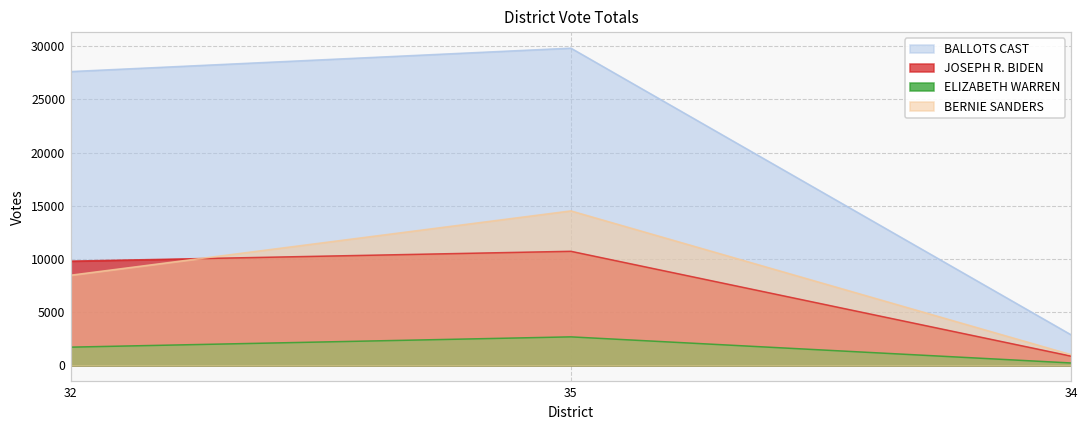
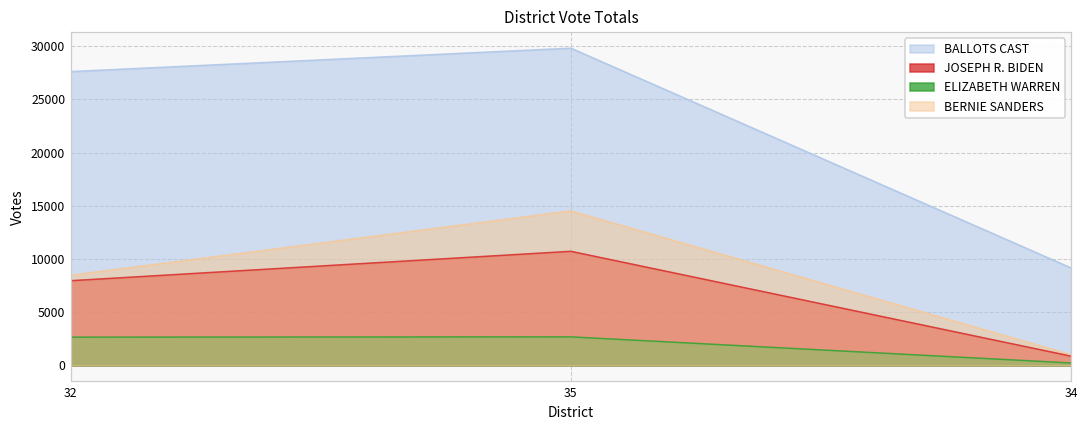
  {
    "BALLOTS CAST": {
      "32": 28000,
      "35": 30000,
-     "34": 3000
+     "34": 9000
    },
    "JOSEPH R. BIDEN": {
-     "32": 10000,
+     "32": 8000,
      "35": 11000
    },
    "ELIZABETH WARREN": {
-     "32": 2000,
+     "32": 3000,
      "35": 3000,
      "34": 0
    },
    "BERNIE SANDERS": {
      "32": 8000,
      "35": 15000
    }
  }
